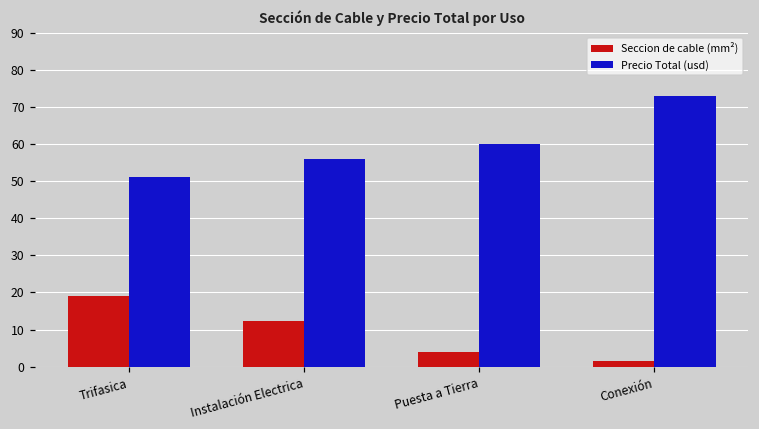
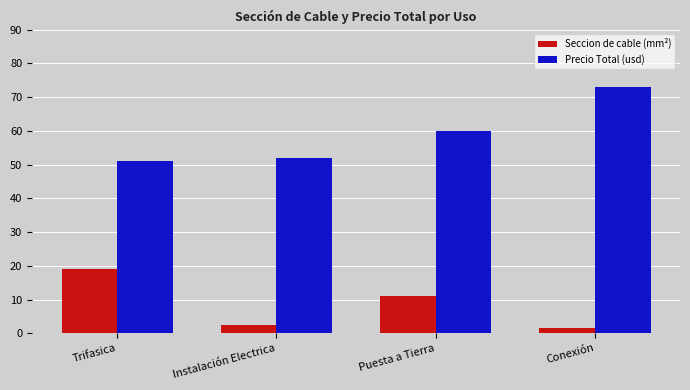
  {
    "Seccion de cable (mm²)": {
      "Trifasica": 19,
-     "Instalación Electrica": 12,
-     "Puesta a Tierra": 4,
+     "Instalación Electrica": 3,
+     "Puesta a Tierra": 11,
      "Conexión": 2
    },
    "Precio Total (usd)": {
      "Trifasica": 51,
-     "Instalación Electrica": 56,
+     "Instalación Electrica": 52,
      "Puesta a Tierra": 60,
      "Conexión": 73
    }
  }
